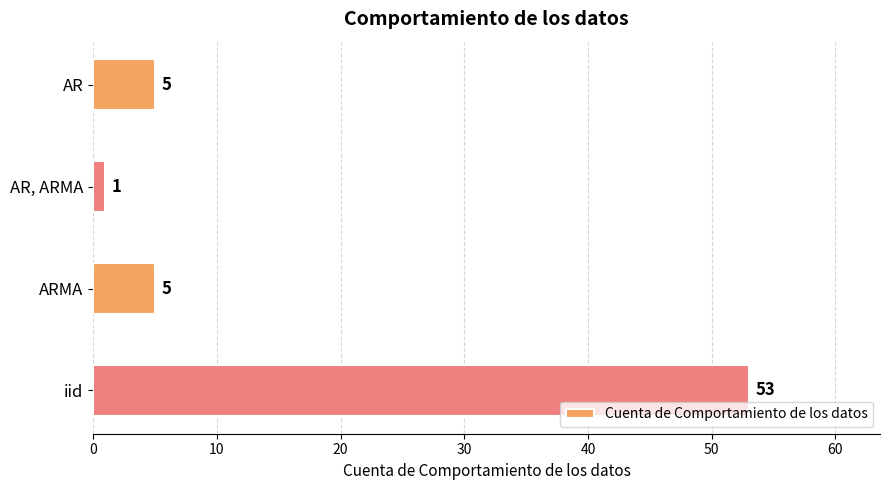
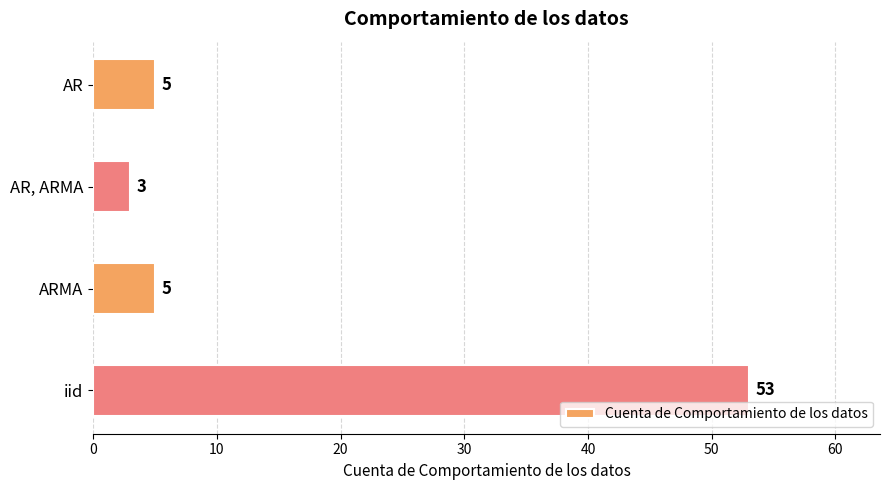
  {
    "AR": 5,
-   "AR, ARMA": 1,
+   "AR, ARMA": 3,
    "ARMA": 5,
    "iid": 53
  }
